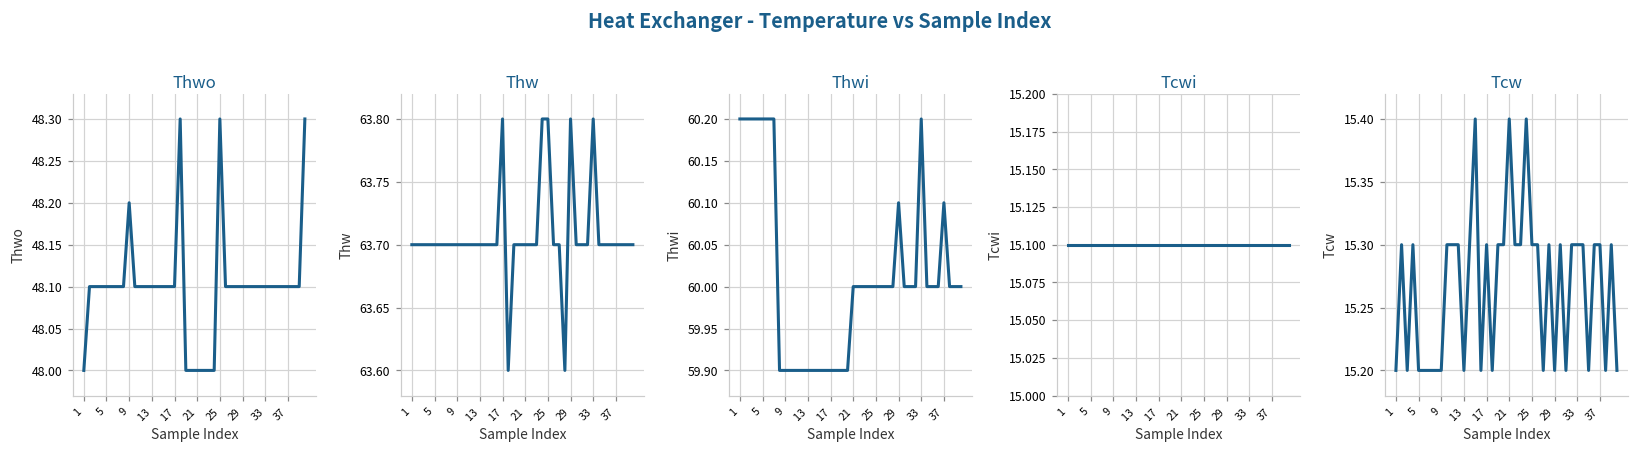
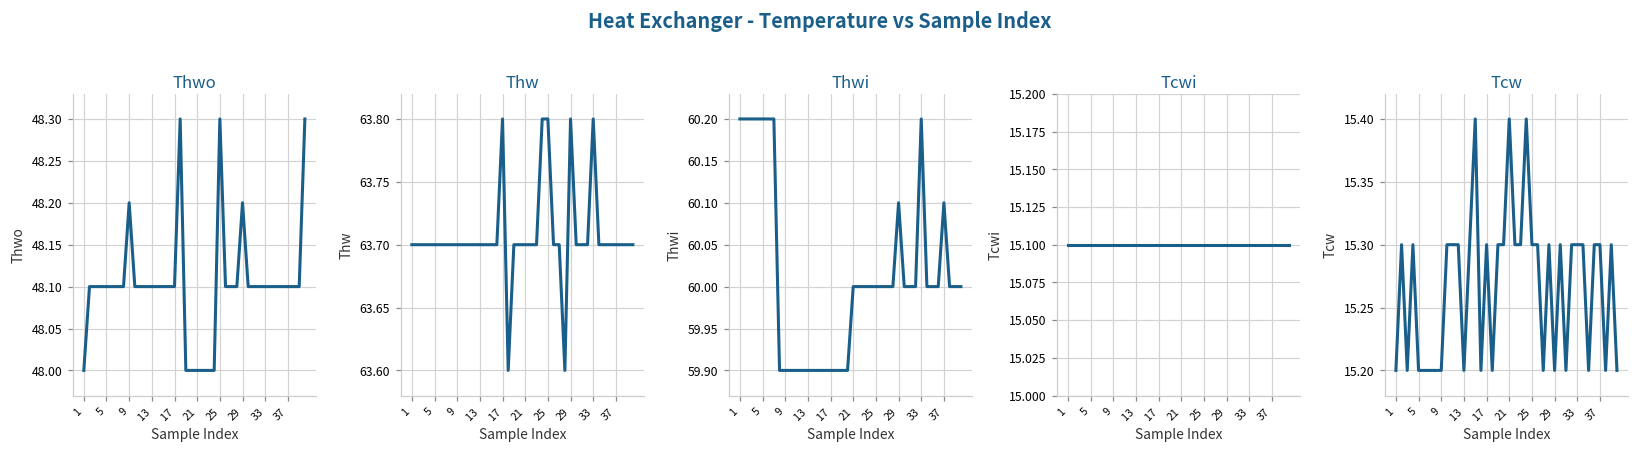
  {
    "Thwo": {
      "1": 48.0,
      "5": 48.1,
      "9": 48.2,
      "13": 48.1,
      "17": 48.1,
      "21": 48.0,
      "25": 48.3,
-     "29": 48.1,
+     "29": 48.2,
      "33": 48.1,
      "37": 48.1
    },
    "Thw": {
      "1": 63.700,
      "5": 63.700,
      "9": 63.700,
      "13": 63.700,
      "17": 63.800,
      "21": 63.700,
      "25": 63.800,
      "29": 63.800,
      "33": 63.800,
      "37": 63.700
    },
    "Thwi": {
      "1": 60.20,
      "5": 60.20,
      "9": 59.90,
      "13": 59.90,
      "17": 59.90,
      "21": 60.00,
      "25": 60.00,
      "29": 60.10,
      "33": 60.20,
      "37": 60.10
    },
    "Tcwi": {
      "1": 15.100,
      "5": 15.100,
      "9": 15.100,
      "13": 15.100,
      "17": 15.100,
      "21": 15.100,
      "25": 15.100,
      "29": 15.100,
      "33": 15.100,
      "37": 15.100
    },
    "Tcw": {
      "1": 15.200,
      "5": 15.200,
      "9": 15.200,
      "13": 15.200,
      "17": 15.300,
      "21": 15.400,
      "25": 15.300,
      "29": 15.200,
      "33": 15.300,
      "37": 15.300
    }
  }
